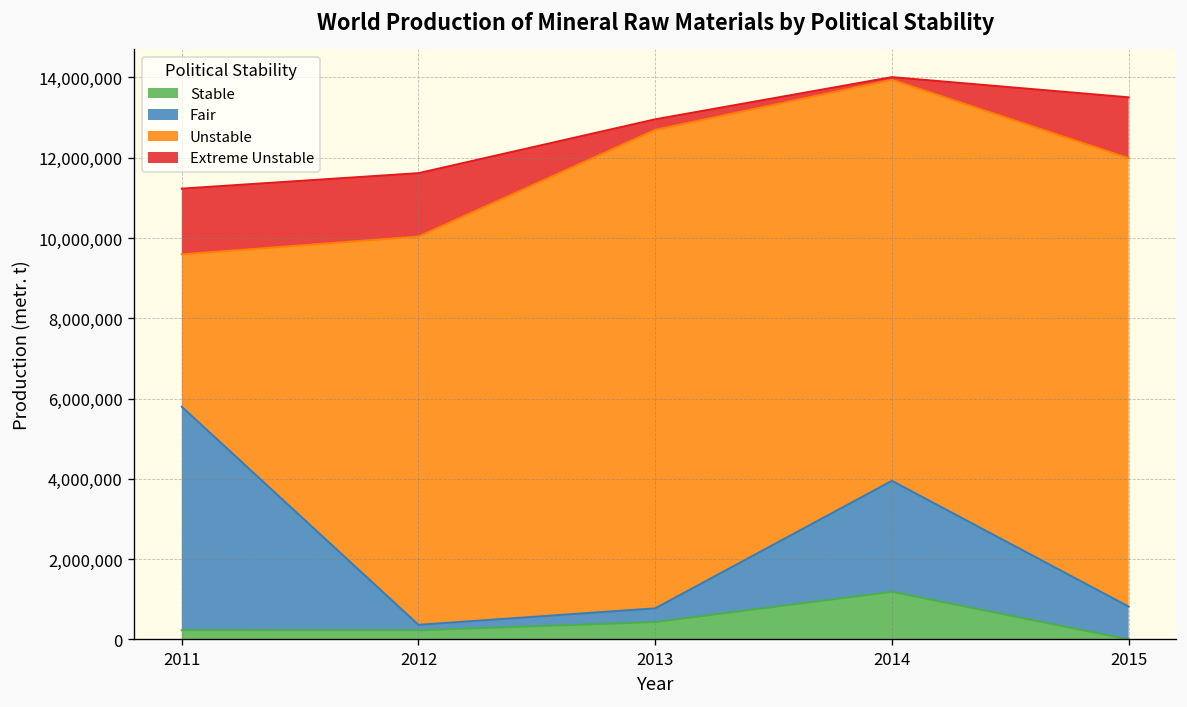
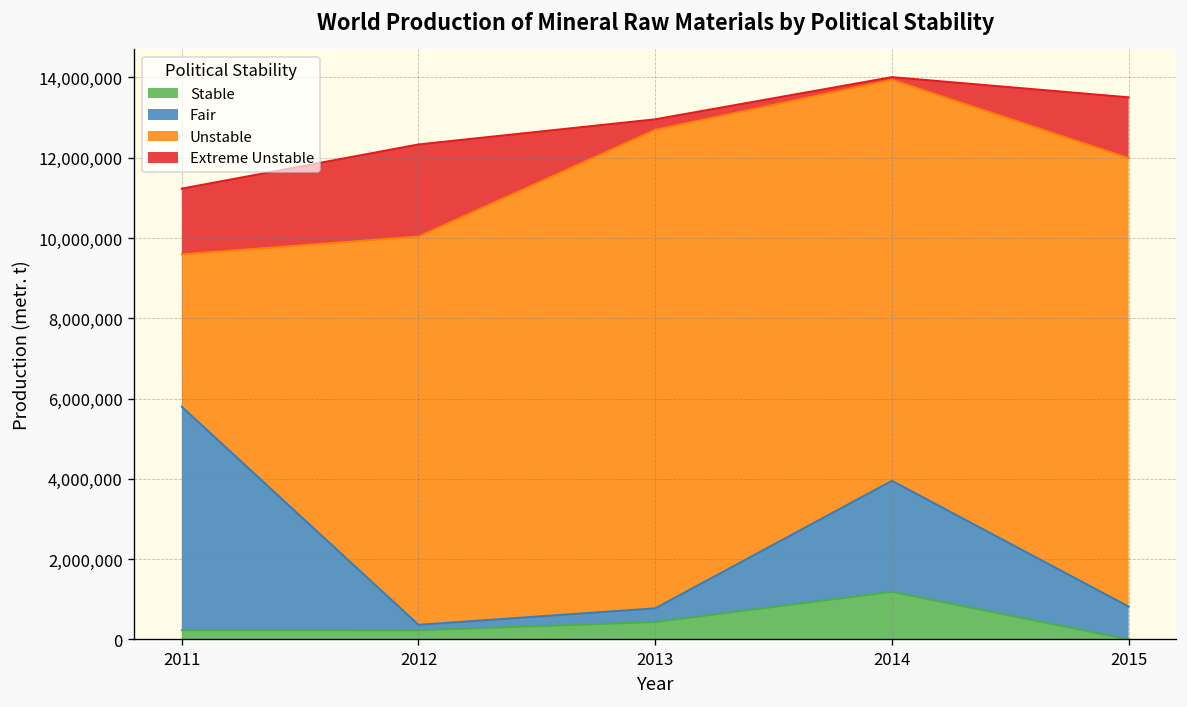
  {
    "Stable": {
      "2011": "200,000",
      "2012": "200,000",
      "2013": "400,000",
      "2014": "1,200,000",
      "2015": "0"
    },
    "Fair": {
      "2011": "5,600,000",
      "2012": "100,000",
      "2013": "300,000",
      "2014": "2,800,000",
      "2015": "800,000"
    },
    "Unstable": {
      "2011": "3,800,000",
      "2012": "9,700,000",
      "2013": "11,900,000",
      "2015": "11,200,000"
    },
    "Extreme Unstable": {
      "2011": "1,600,000",
-     "2012": "1,600,000",
+     "2012": "2,300,000",
      "2013": "300,000",
      "2015": "1,500,000"
    }
  }
